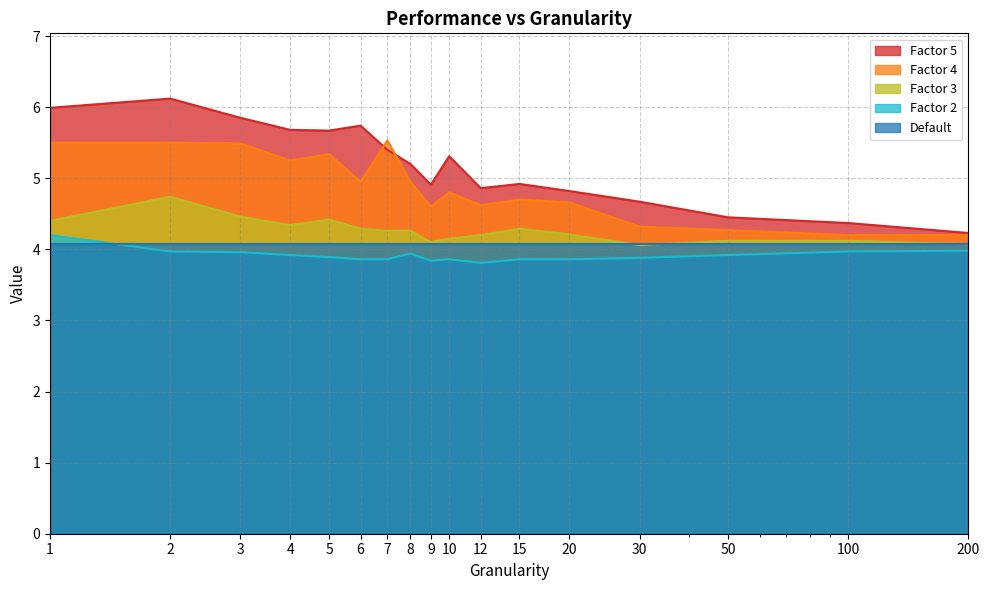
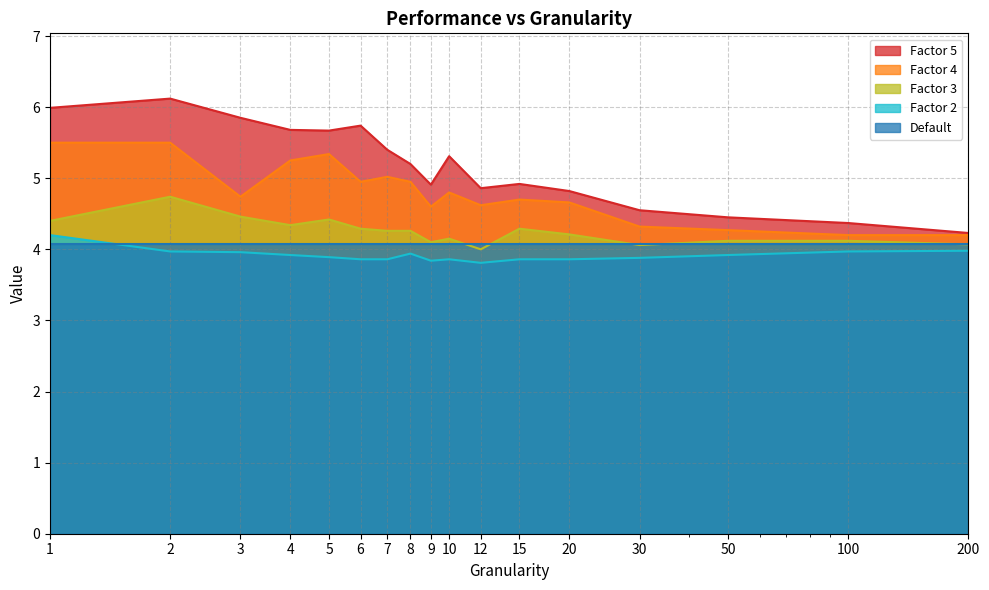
  {
    "Factor 5": {
      "1": 6.0,
      "2": 6.1,
      "3": 5.9,
      "4": 5.7,
      "5": 5.7,
      "6": 5.7,
      "7": 5.4,
      "8": 5.2,
      "9": 4.9,
      "10": 5.3,
      "12": 4.9,
      "15": 4.9,
      "20": 4.8,
-     "30": 4.7,
+     "30": 4.6,
      "50": 4.5,
      "100": 4.4
    },
    "Factor 4": {
      "1": 5.5,
      "2": 5.5,
-     "3": 5.5,
+     "3": 4.7,
      "4": 5.3,
      "5": 5.3,
      "6": 5.0,
-     "7": 5.5,
+     "7": 5.0,
      "8": 5.0,
      "9": 4.6,
      "10": 4.8,
      "12": 4.6,
      "15": 4.7,
      "20": 4.7,
      "30": 4.3,
      "50": 4.3,
      "100": 4.2
    },
    "Factor 3": {
      "1": 4.4,
      "2": 4.7,
      "3": 4.5,
      "4": 4.3,
      "5": 4.4,
      "6": 4.3,
      "7": 4.3,
      "8": 4.3,
      "10": 4.2,
-     "12": 4.2,
+     "12": 4.0,
      "15": 4.3,
      "20": 4.2,
      "50": 4.1,
      "100": 4.1
    },
    "Factor 2": {
      "1": 4.2,
      "2": 4.0,
      "3": 4.0,
      "4": 3.9,
      "5": 3.9,
      "6": 3.9,
      "7": 3.9,
      "8": 3.9,
      "9": 3.8,
      "10": 3.9,
      "12": 3.8,
      "15": 3.9,
      "20": 3.9,
      "30": 3.9,
      "50": 3.9,
      "100": 4.0,
      "200": 4.0
    },
    "Default": {
      "1": 4.1,
      "2": 4.1,
      "3": 4.1,
      "4": 4.1,
      "5": 4.1,
      "6": 4.1,
      "7": 4.1,
      "8": 4.1,
      "10": 4.1,
      "12": 4.1,
      "15": 4.1,
      "20": 4.1,
      "50": 4.1,
      "100": 4.1
    }
  }
